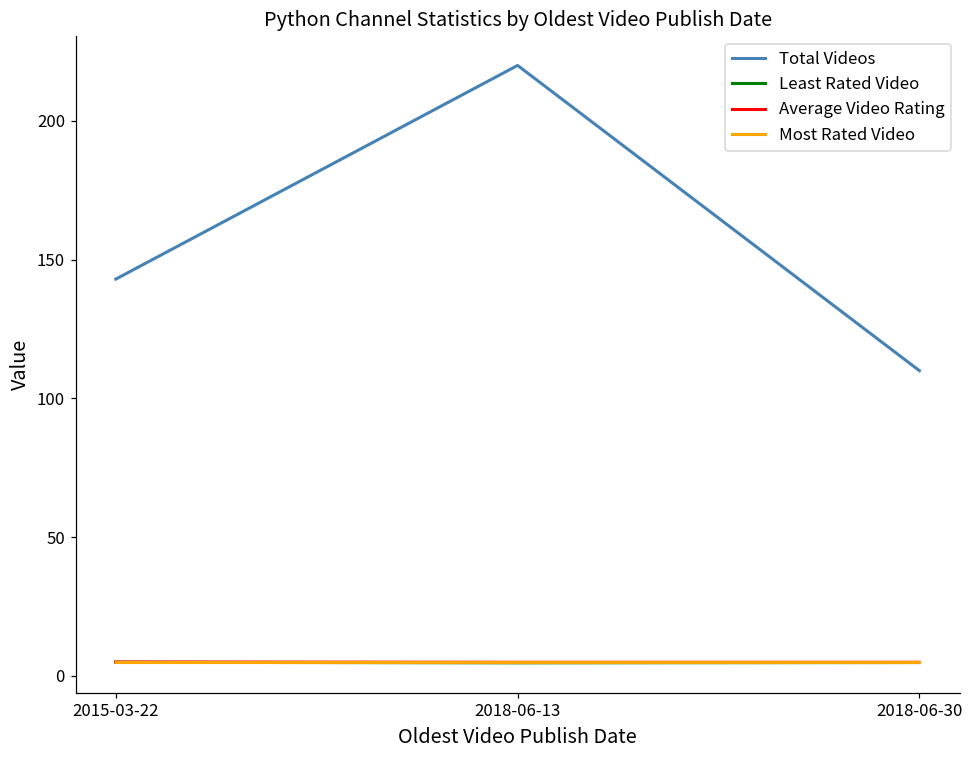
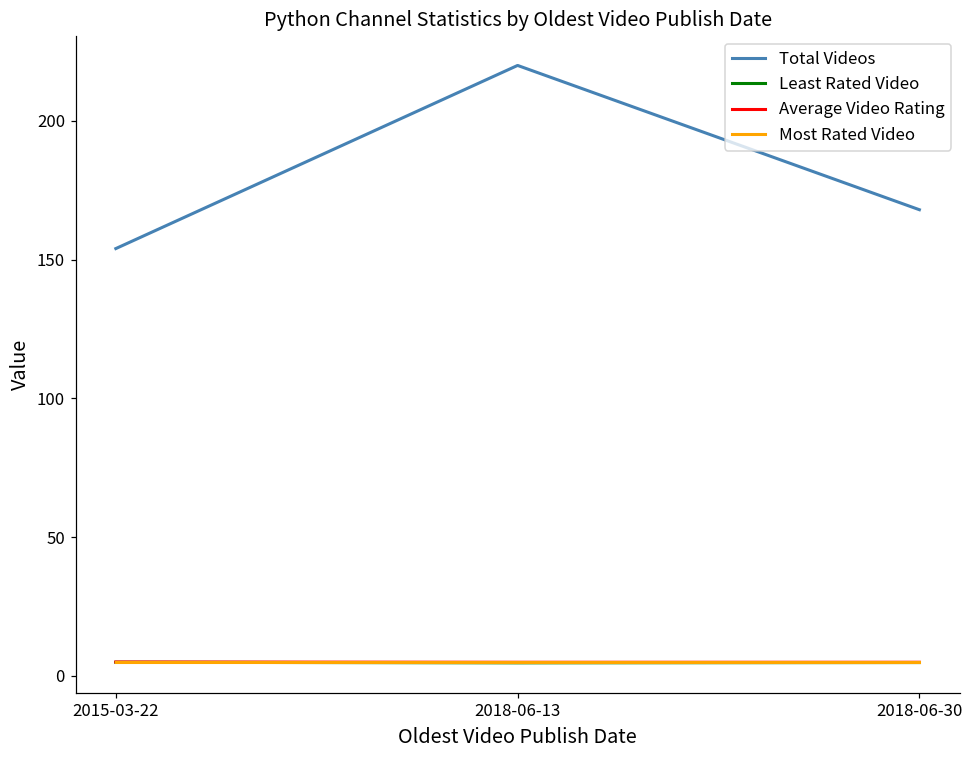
  {
    "Total Videos": {
-     "2015-03-22": 143,
+     "2015-03-22": 154,
      "2018-06-13": 220,
-     "2018-06-30": 110
+     "2018-06-30": 168
    }
  }
